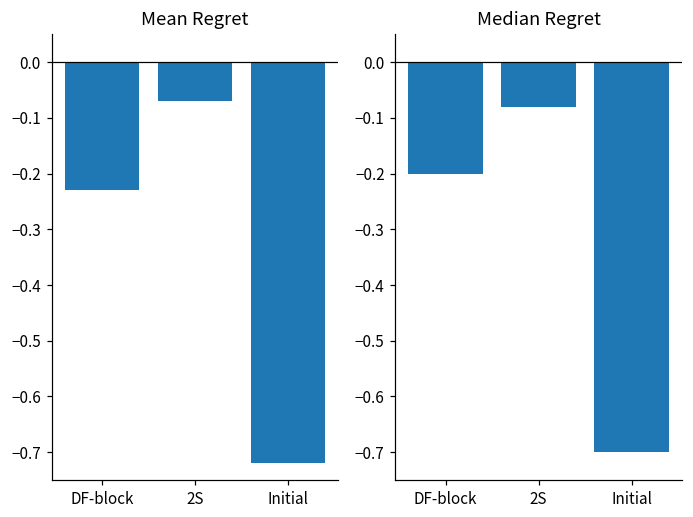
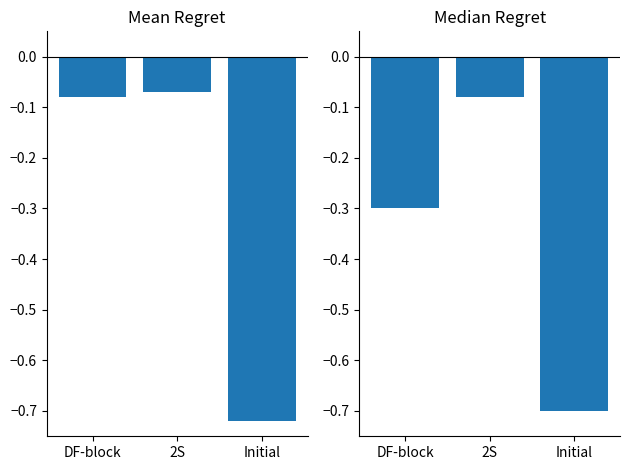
  {
    "Mean Regret": {
-     "DF-block": -0.23,
+     "DF-block": -0.08,
      "2S": -0.07,
      "Initial": -0.72
    },
    "Median Regret": {
-     "DF-block": -0.2,
+     "DF-block": -0.3,
      "2S": -0.08,
      "Initial": -0.7
    }
  }
